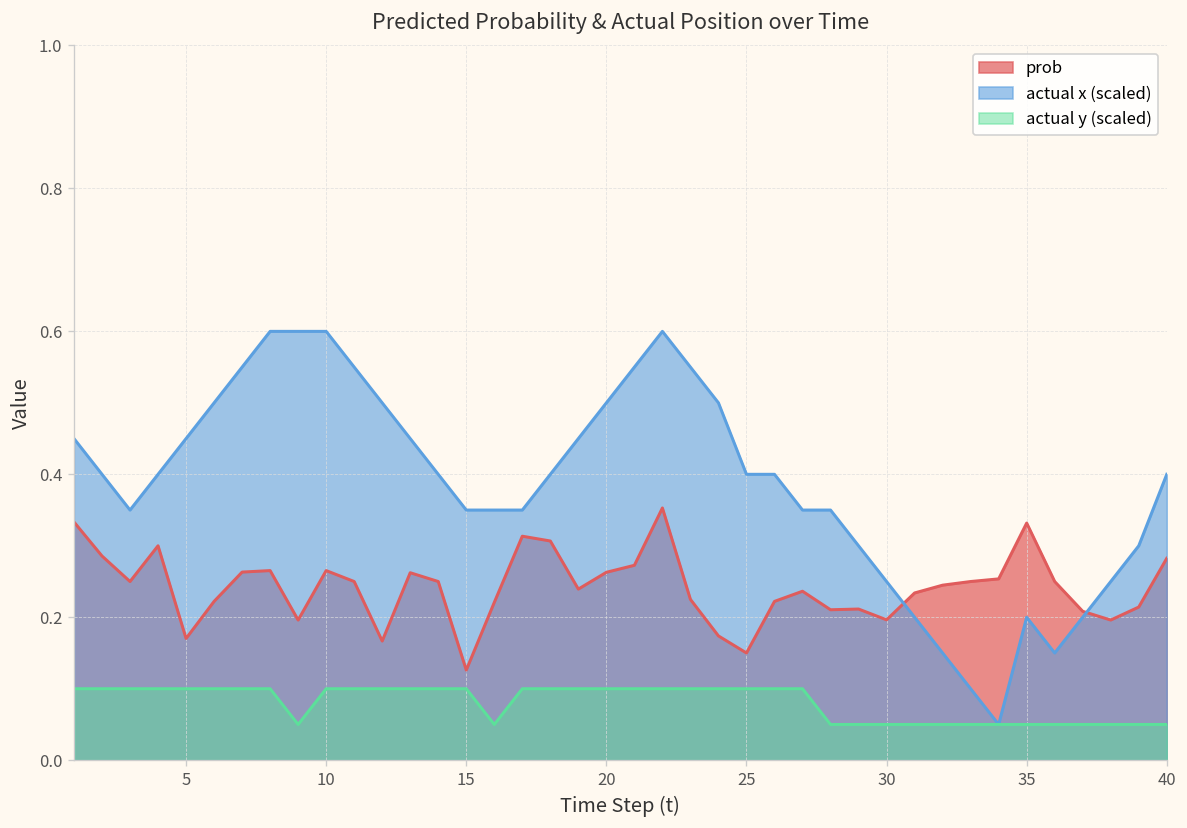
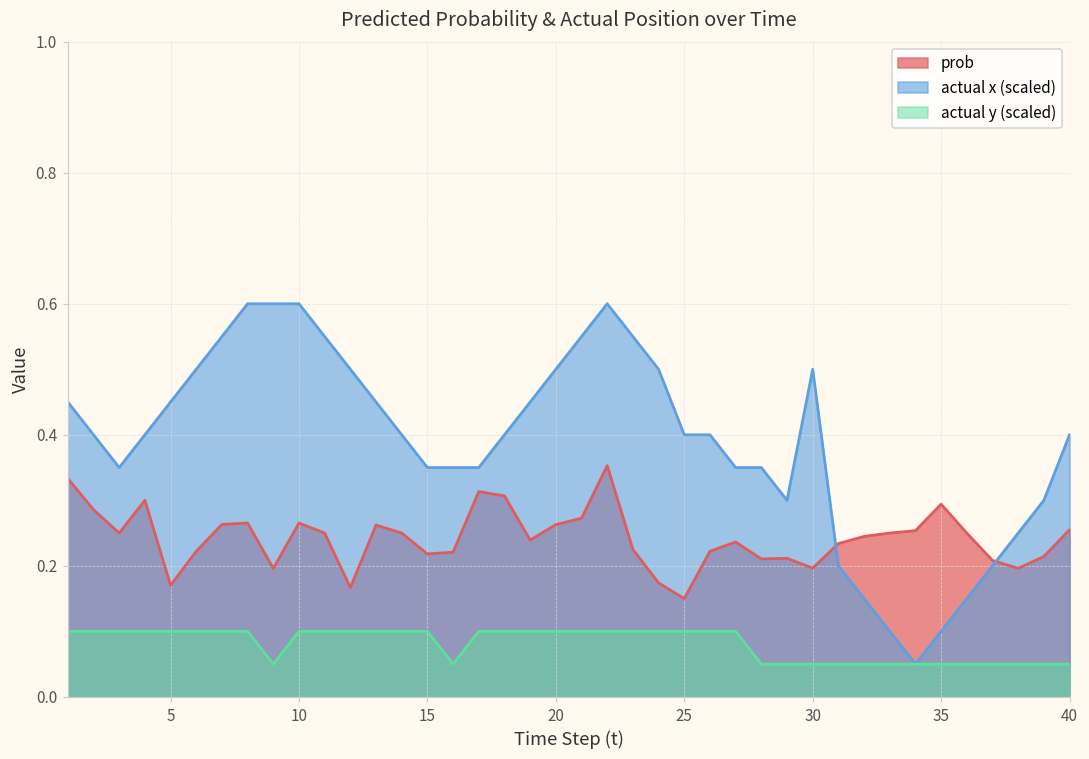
  {
    "prob": {
      "5": 0.17,
      "10": 0.27,
-     "15": 0.13,
+     "15": 0.22,
      "20": 0.26,
      "25": 0.15,
      "30": 0.20,
-     "35": 0.33,
-     "40": 0.28
+     "35": 0.29,
+     "40": 0.25
    },
    "actual x (scaled)": {
      "5": 0.45,
      "10": 0.60,
      "15": 0.35,
      "20": 0.50,
      "25": 0.40,
-     "30": 0.25,
-     "35": 0.20,
+     "30": 0.50,
+     "35": 0.10,
      "40": 0.40
    },
    "actual y (scaled)": {
      "5": 0.10,
      "10": 0.10,
      "15": 0.10,
      "20": 0.10,
      "25": 0.10,
      "30": 0.05,
      "35": 0.05,
      "40": 0.05
    }
  }
